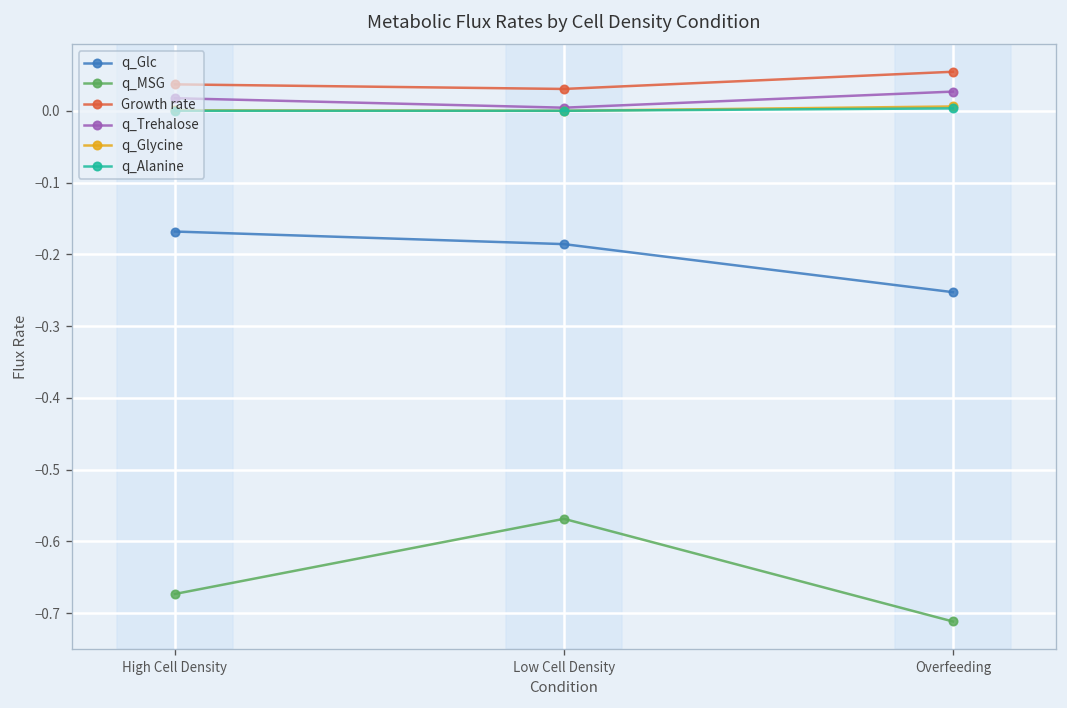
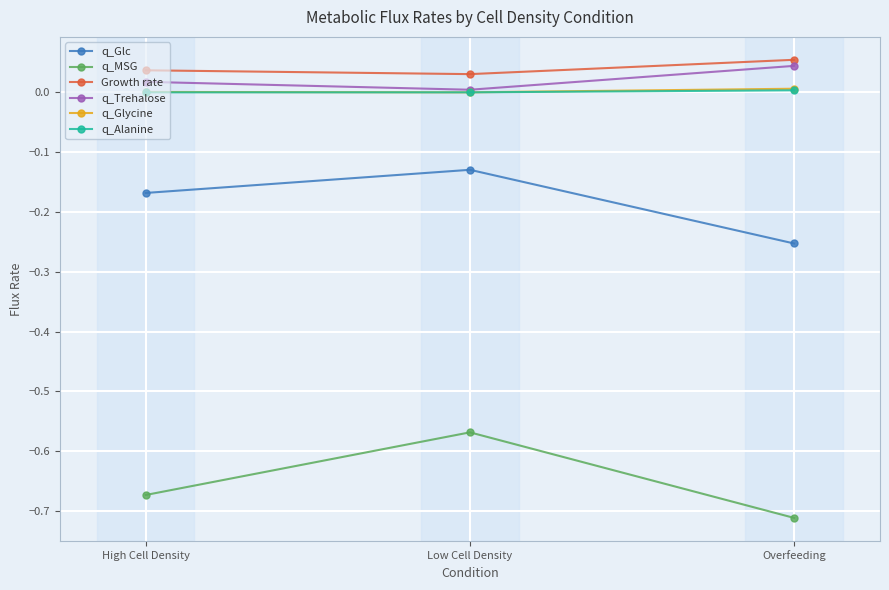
  {
    "q_Glc": {
      "High Cell Density": -0.17,
-     "Low Cell Density": -0.19,
+     "Low Cell Density": -0.13,
      "Overfeeding": -0.25
    },
    "q_MSG": {
      "High Cell Density": -0.67,
      "Low Cell Density": -0.57,
      "Overfeeding": -0.71
    },
    "Growth rate": {
      "Low Cell Density": 0.03,
      "Overfeeding": 0.05
    },
    "q_Trehalose": {
      "Low Cell Density": 0.00,
-     "Overfeeding": 0.03
+     "Overfeeding": 0.04
    }
  }
